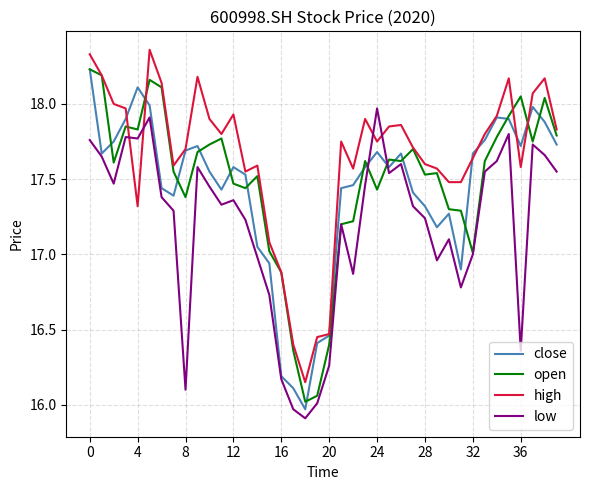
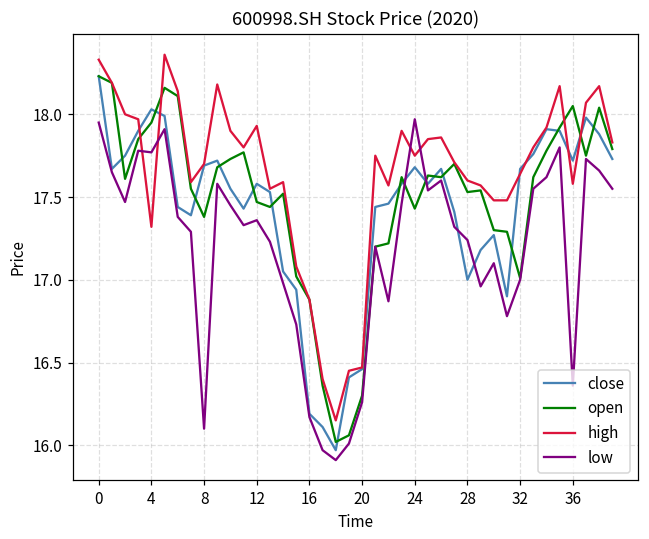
  {
    "close": {
-     "4": 18.11,
+     "4": 18.03,
      "12": 17.58,
      "16": 16.19,
      "24": 17.68,
-     "28": 17.32,
+     "28": 17.00,
      "32": 17.67,
      "36": 17.72
    },
    "open": {
-     "4": 17.83,
+     "4": 17.95,
      "8": 17.38,
      "12": 17.47,
-     "20": 16.4,
+     "20": 16.3,
      "24": 17.43,
      "28": 17.53,
      "36": 18.05
    },
    "high": {
      "0": 18.33,
      "4": 17.32,
      "12": 17.93,
      "24": 17.75,
      "28": 17.60,
      "32": 17.64,
      "36": 17.58
    },
    "low": {
-     "0": 17.76,
+     "0": 17.95,
      "4": 17.77,
      "8": 16.10,
      "12": 17.36,
      "16": 16.17,
      "20": 16.26,
      "24": 17.97,
      "28": 17.24
    }
  }
